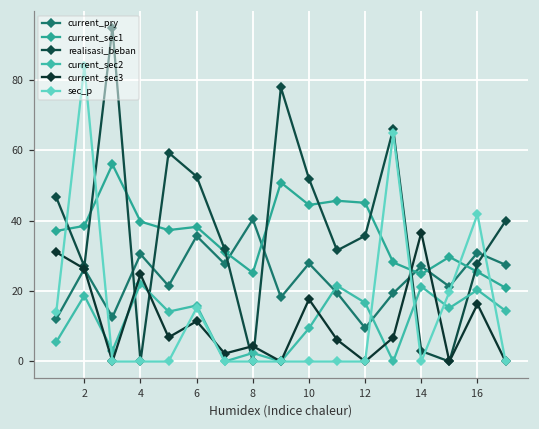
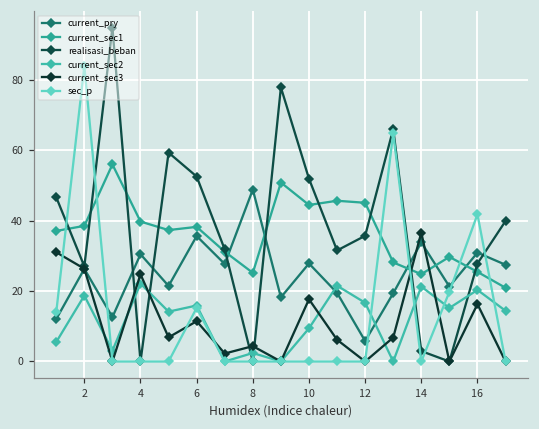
  {
    "current_pry": {
      "4": 30,
      "6": 36,
-     "8": 40,
+     "8": 49,
      "10": 28,
-     "12": 9,
-     "14": 27,
+     "12": 6,
+     "14": 34,
      "16": 31
    }
  }
